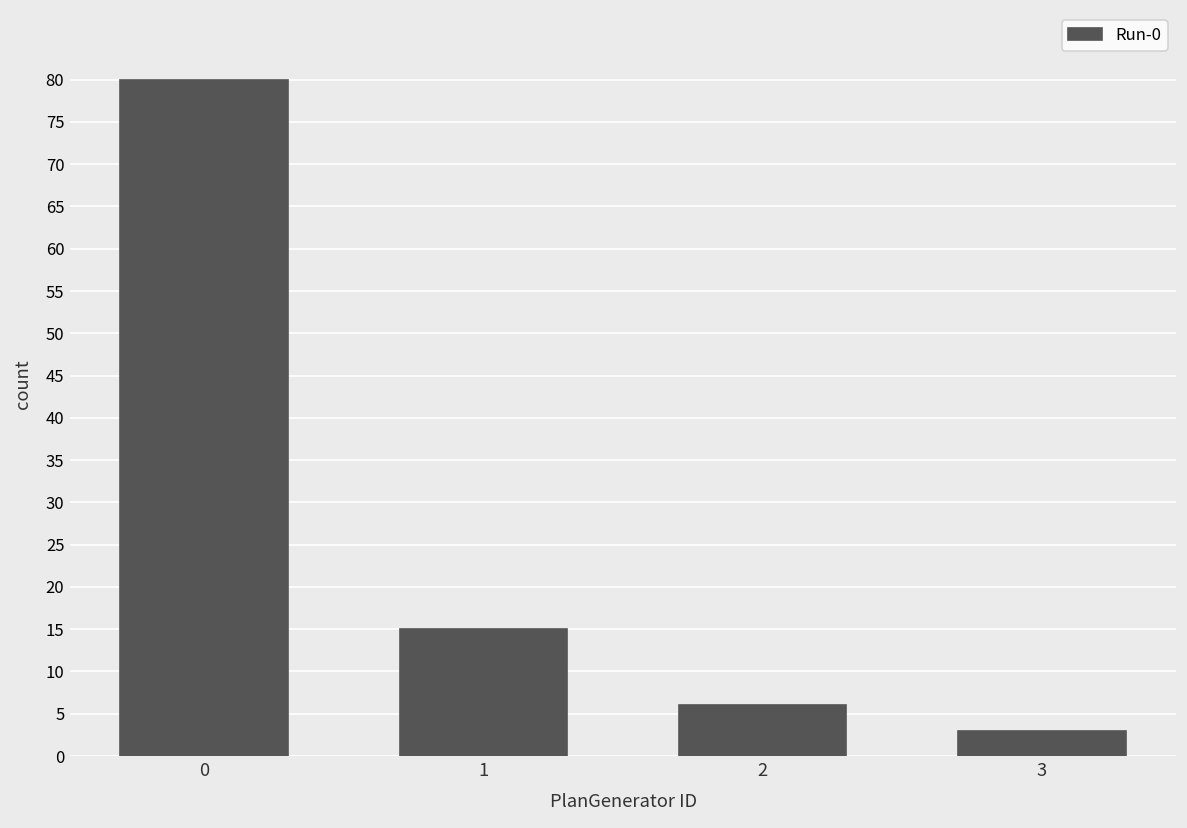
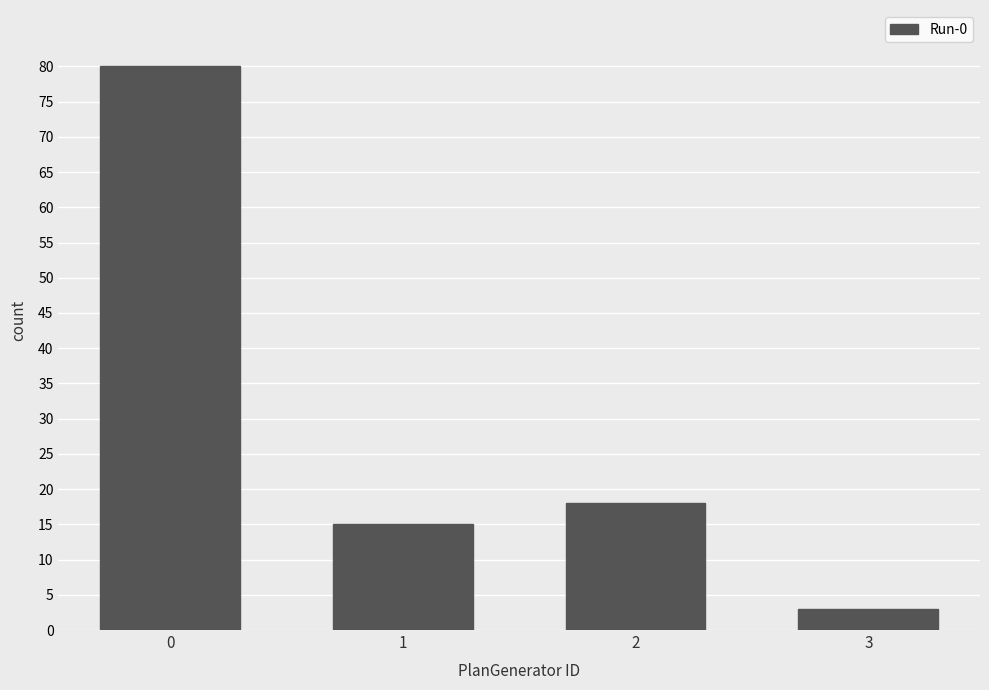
  {
    "0": 80,
    "1": 15,
-   "2": 6,
+   "2": 18,
    "3": 3
  }
